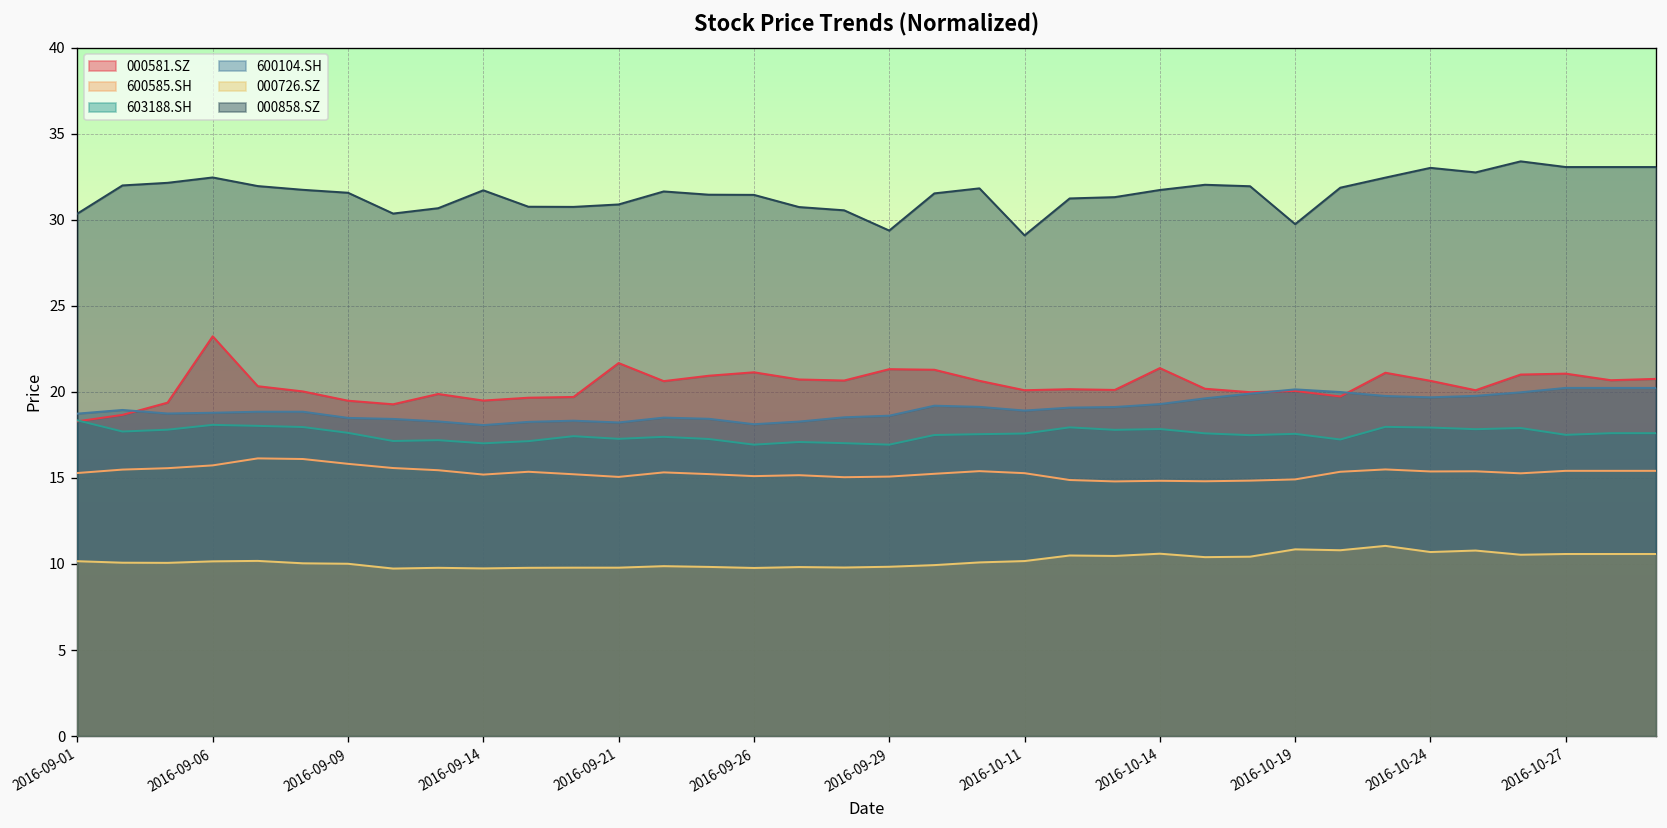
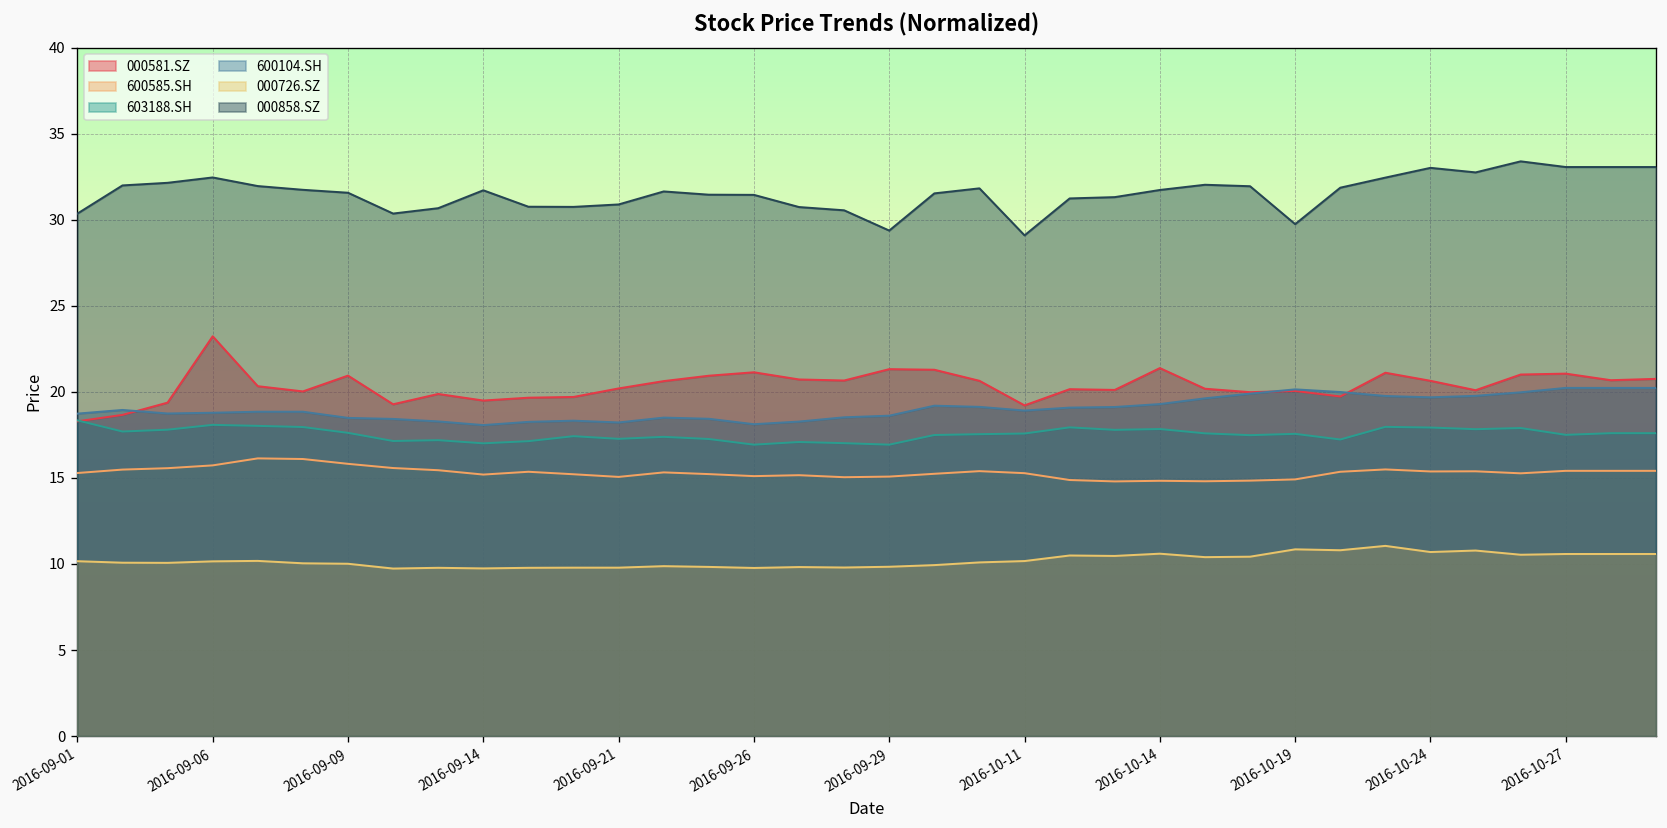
  {
    "000581.SZ": {
      "2016-09-06": 23.2,
-     "2016-09-09": 19.5,
+     "2016-09-09": 20.9,
      "2016-09-14": 19.5,
-     "2016-09-21": 21.7,
+     "2016-09-21": 20.2,
      "2016-09-26": 21.1,
      "2016-09-29": 21.3,
-     "2016-10-11": 20.1,
+     "2016-10-11": 19.2,
      "2016-10-14": 21.4,
      "2016-10-24": 20.6,
      "2016-10-27": 21.1
    },
    "000858.SZ": {
      "2016-09-01": 30.4,
      "2016-09-06": 32.5,
      "2016-09-09": 31.6,
      "2016-09-14": 31.7,
      "2016-09-21": 30.9,
      "2016-09-26": 31.4,
      "2016-09-29": 29.4,
      "2016-10-11": 29.1,
      "2016-10-14": 31.7,
      "2016-10-19": 29.7,
      "2016-10-24": 33.0,
      "2016-10-27": 33.1
    }
  }
